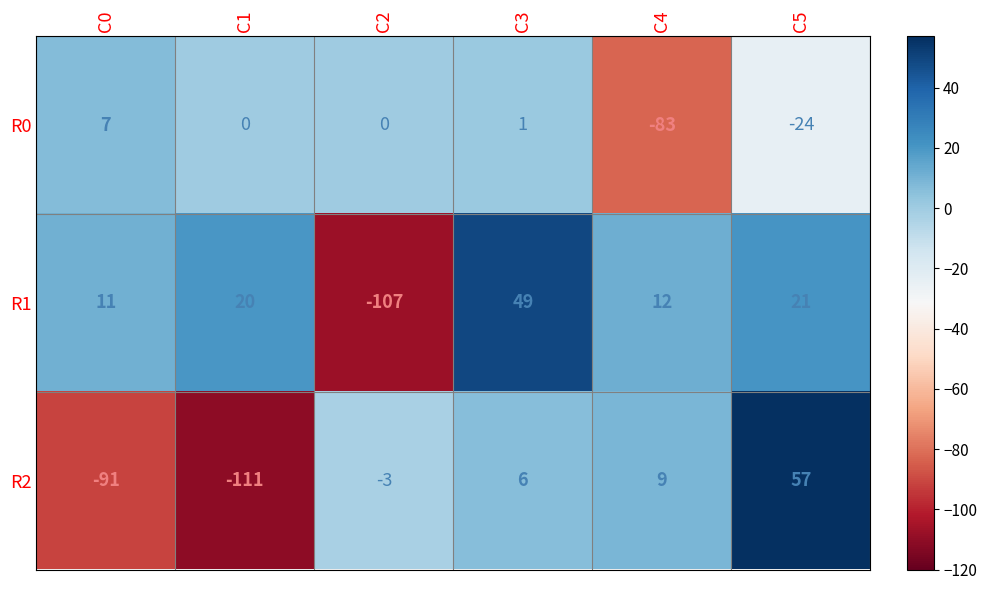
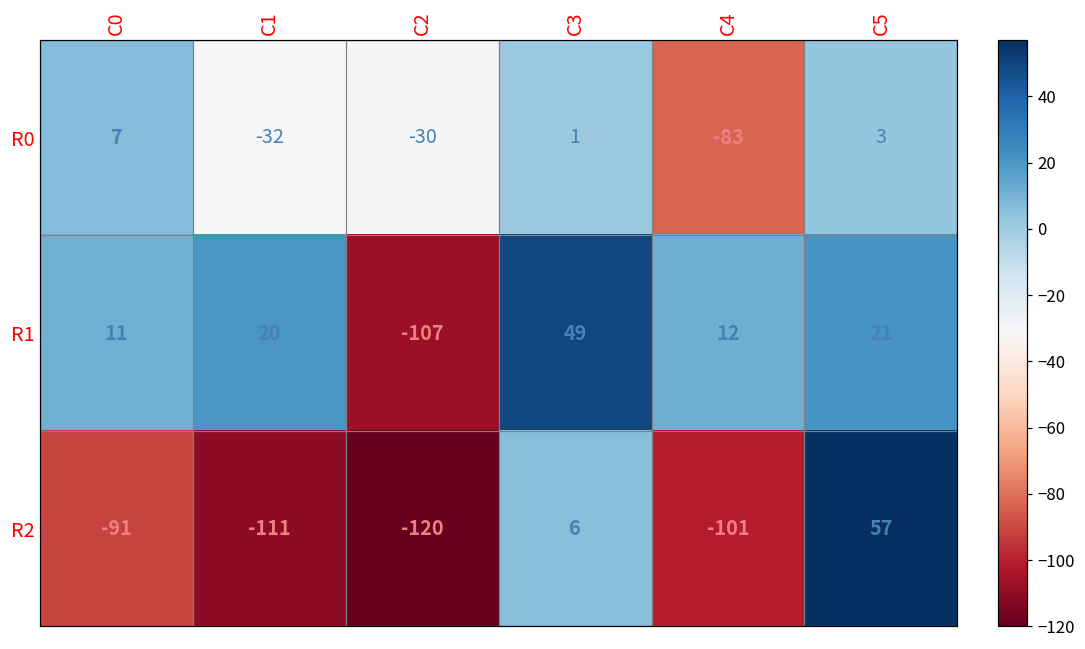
  {
    "R0": {
      "C0": 7,
-     "C1": 0,
-     "C2": 0,
+     "C1": -32,
+     "C2": -30,
      "C3": 1,
-     "C5": -24
+     "C5": 3
    },
    "R1": {
      "C2": -107,
      "C3": 49
    },
    "R2": {
      "C0": -91,
      "C1": -111,
-     "C2": -3,
+     "C2": -120,
      "C3": 6,
-     "C4": 9,
+     "C4": -101,
      "C5": 57
    }
  }
